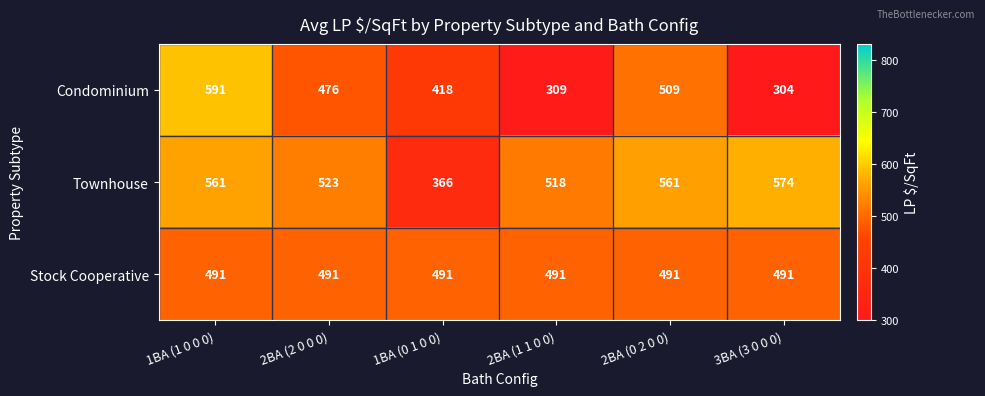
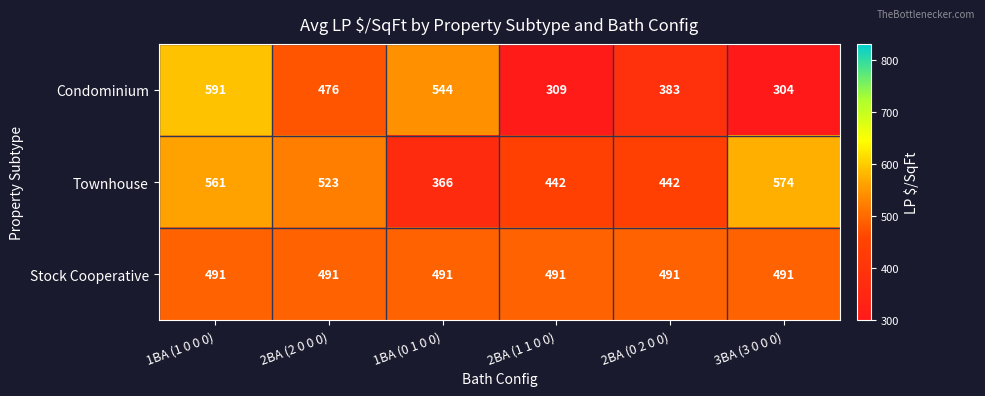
  {
    "Condominium": {
      "1BA (1 0 0 0)": 591,
      "2BA (2 0 0 0)": 476,
-     "1BA (0 1 0 0)": 418,
+     "1BA (0 1 0 0)": 544,
      "2BA (1 1 0 0)": 309,
-     "2BA (0 2 0 0)": 509,
+     "2BA (0 2 0 0)": 383,
      "3BA (3 0 0 0)": 304
    },
    "Townhouse": {
      "1BA (1 0 0 0)": 561,
      "2BA (2 0 0 0)": 523,
      "1BA (0 1 0 0)": 366,
-     "2BA (1 1 0 0)": 518,
-     "2BA (0 2 0 0)": 561,
+     "2BA (1 1 0 0)": 442,
+     "2BA (0 2 0 0)": 442,
      "3BA (3 0 0 0)": 574
    },
    "Stock Cooperative": {
      "1BA (1 0 0 0)": 491,
      "2BA (2 0 0 0)": 491,
      "1BA (0 1 0 0)": 491,
      "2BA (1 1 0 0)": 491,
      "2BA (0 2 0 0)": 491,
      "3BA (3 0 0 0)": 491
    }
  }
